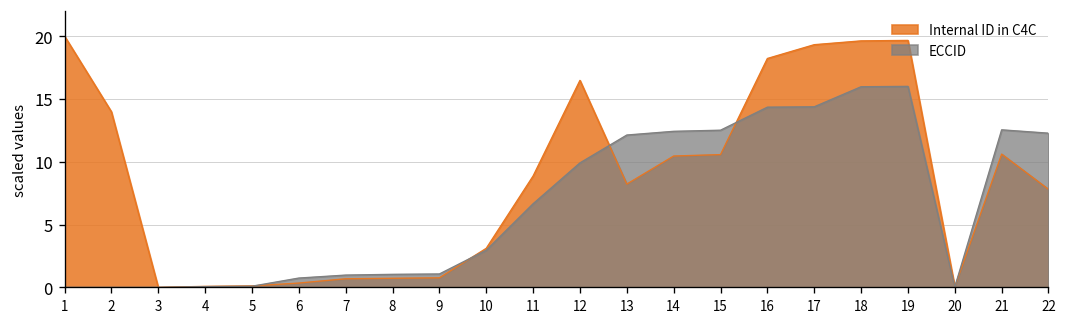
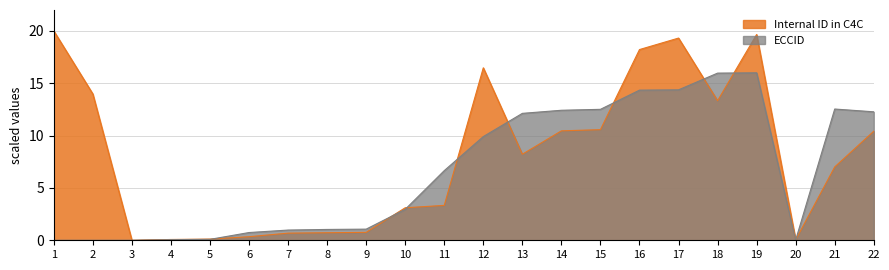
  {
    "Internal ID in C4C": {
      "1": 20.0,
      "2": 14.0,
      "6": 0.3,
      "7": 0.7,
      "8": 0.7,
      "9": 0.8,
-     "11": 8.9,
+     "11": 3.3,
      "12": 16.5,
      "13": 8.2,
      "14": 10.5,
      "15": 10.6,
      "16": 18.2,
      "17": 19.3,
-     "18": 19.6,
+     "18": 13.3,
      "19": 19.7,
-     "21": 10.6,
-     "22": 7.8
+     "21": 7.0,
+     "22": 10.4
    },
    "ECCID": {
      "1": 0.0,
      "2": 0.0,
      "6": 0.7,
      "7": 1.0,
      "8": 1.0,
      "9": 1.1,
      "11": 6.7,
      "12": 9.9,
      "13": 12.1,
      "14": 12.4,
      "15": 12.5,
      "16": 14.3,
      "17": 14.4,
      "18": 16.0,
      "19": 16.0,
      "21": 12.5,
      "22": 12.3
    }
  }
